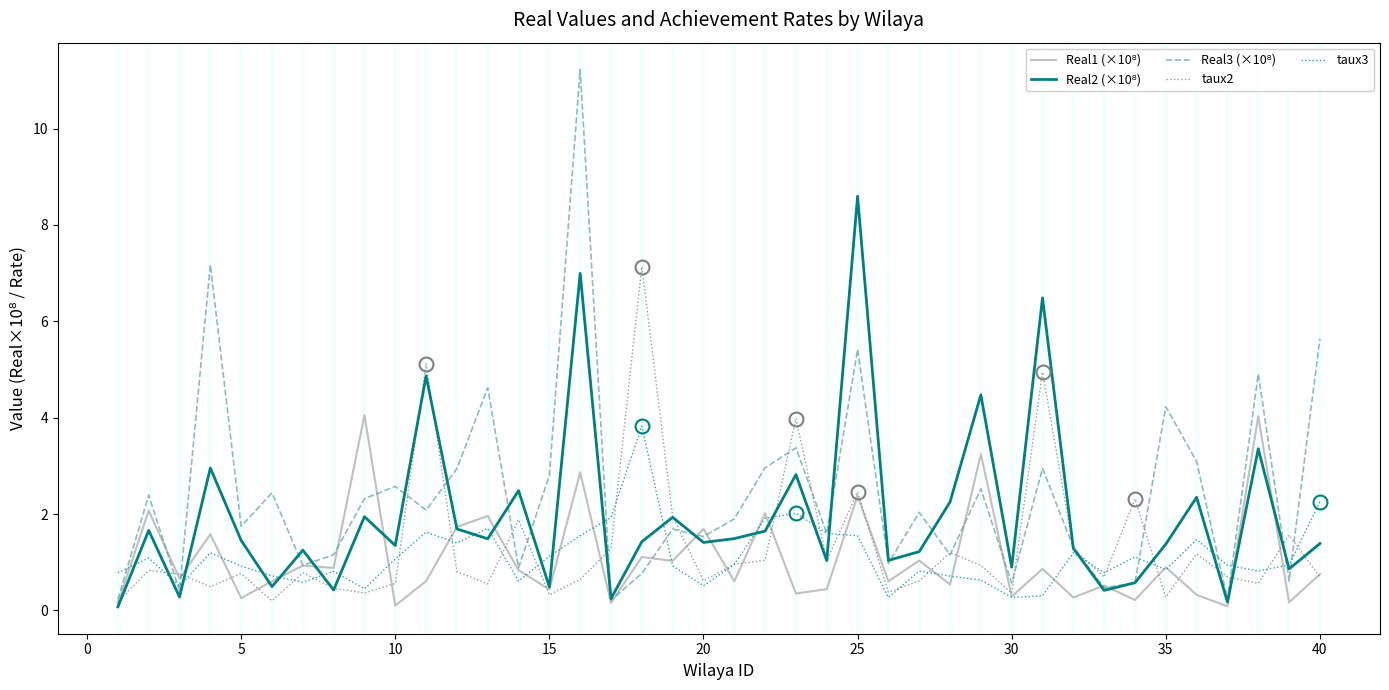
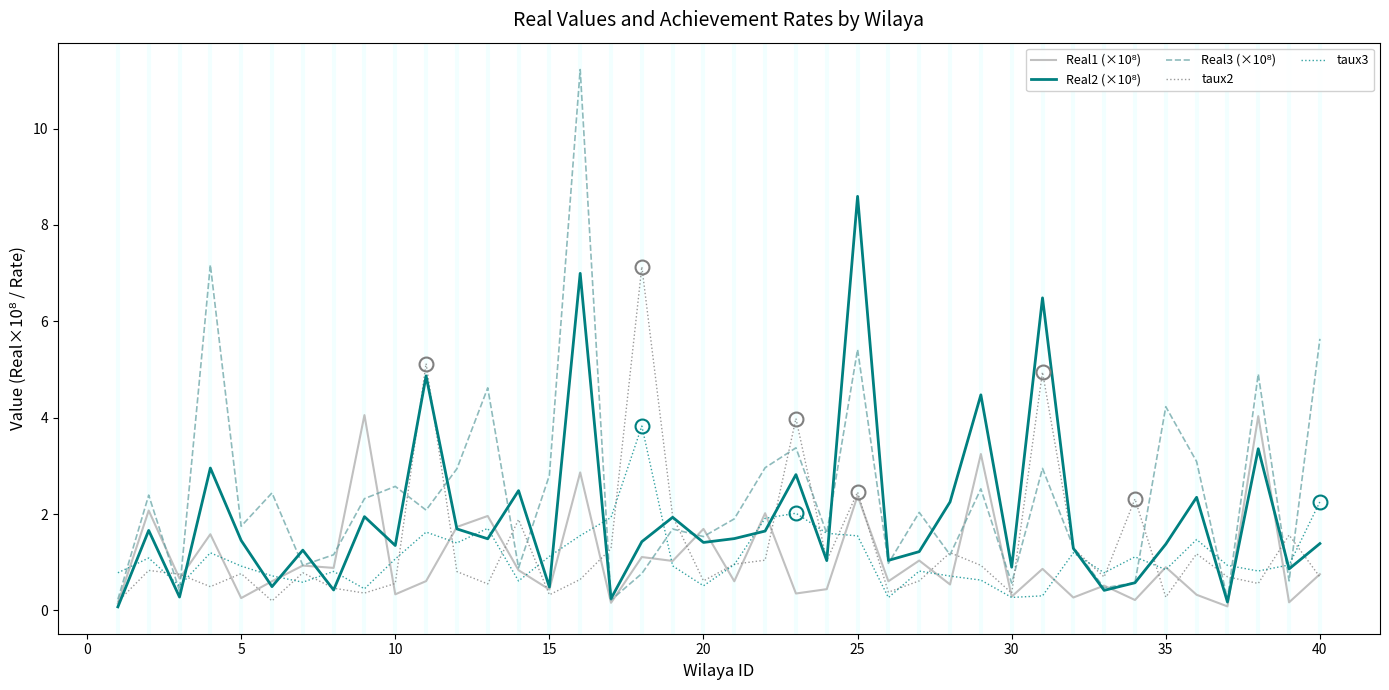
  {
    "Real1 (×10⁸)": {
      "5": 0.3,
-     "10": 0.1,
+     "10": 0.3,
      "20": 1.7,
      "25": 2.4,
      "40": 0.8
    }
  }
